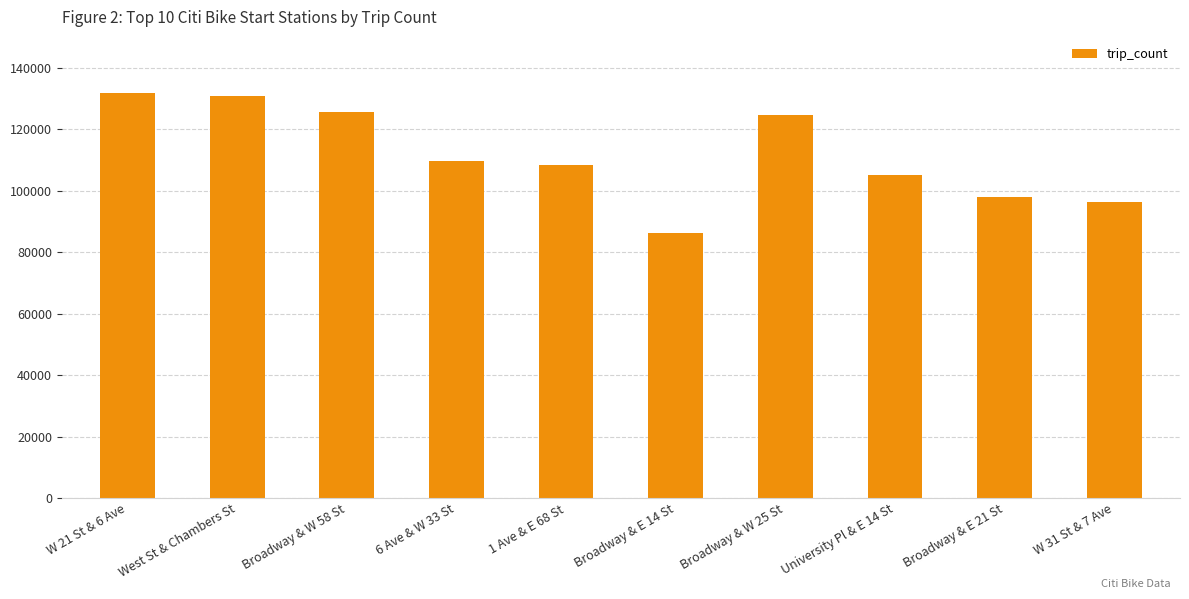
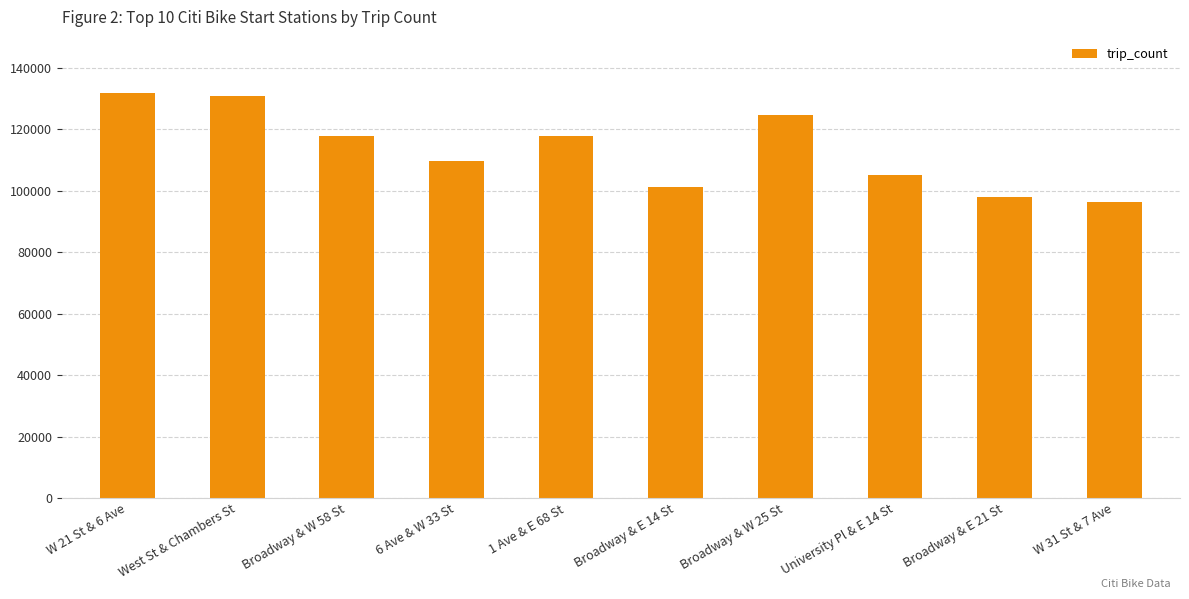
  {
    "W 21 St & 6 Ave": 132000,
    "West St & Chambers St": 131000,
-   "Broadway & W 58 St": 126000,
+   "Broadway & W 58 St": 118000,
    "6 Ave & W 33 St": 110000,
-   "1 Ave & E 68 St": 108000,
-   "Broadway & E 14 St": 86000,
+   "1 Ave & E 68 St": 118000,
+   "Broadway & E 14 St": 101000,
    "Broadway & W 25 St": 124000,
    "University Pl & E 14 St": 105000,
    "Broadway & E 21 St": 98000,
    "W 31 St & 7 Ave": 96000
  }
